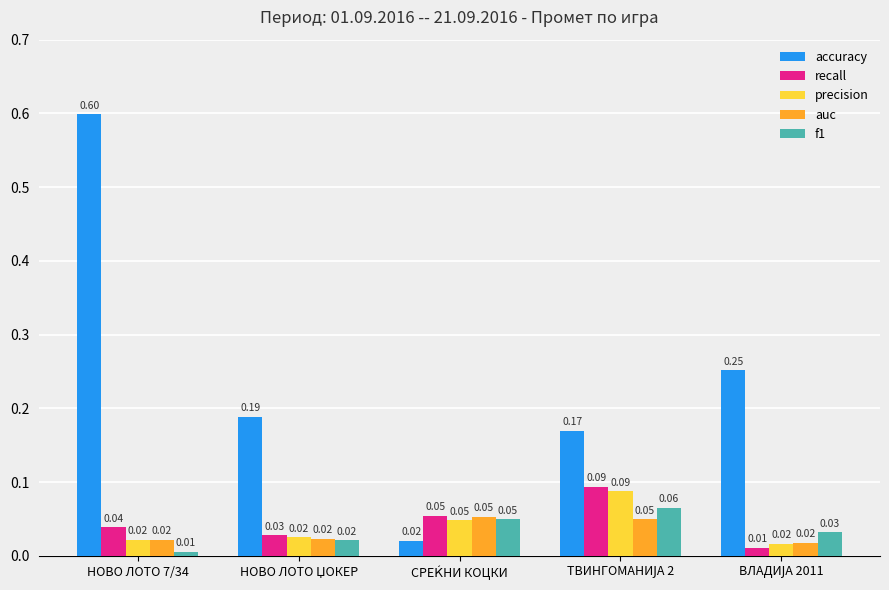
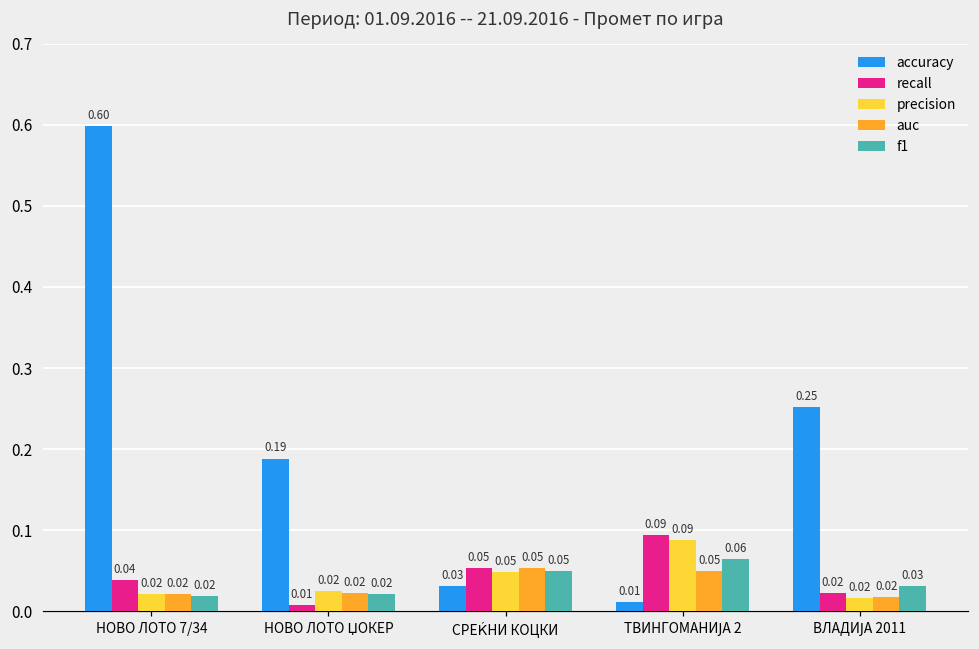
  {
    "accuracy": {
      "НОВО ЛОТО 7/34": 0.60,
      "НОВО ЛОТО ЏОКЕР": 0.19,
-     "СРЕЌНИ КОЦКИ": 0.02,
-     "ТВИНГОМАНИЈА 2": 0.17,
+     "СРЕЌНИ КОЦКИ": 0.03,
+     "ТВИНГОМАНИЈА 2": 0.01,
      "ВЛАДИЈА 2011": 0.25
    },
    "recall": {
      "НОВО ЛОТО 7/34": 0.04,
-     "НОВО ЛОТО ЏОКЕР": 0.03,
+     "НОВО ЛОТО ЏОКЕР": 0.01,
      "СРЕЌНИ КОЦКИ": 0.05,
      "ТВИНГОМАНИЈА 2": 0.09,
-     "ВЛАДИЈА 2011": 0.01
+     "ВЛАДИЈА 2011": 0.02
    },
    "f1": {
-     "НОВО ЛОТО 7/34": 0.01,
+     "НОВО ЛОТО 7/34": 0.02,
      "НОВО ЛОТО ЏОКЕР": 0.02,
      "СРЕЌНИ КОЦКИ": 0.05,
      "ТВИНГОМАНИЈА 2": 0.06,
      "ВЛАДИЈА 2011": 0.03
    }
  }
